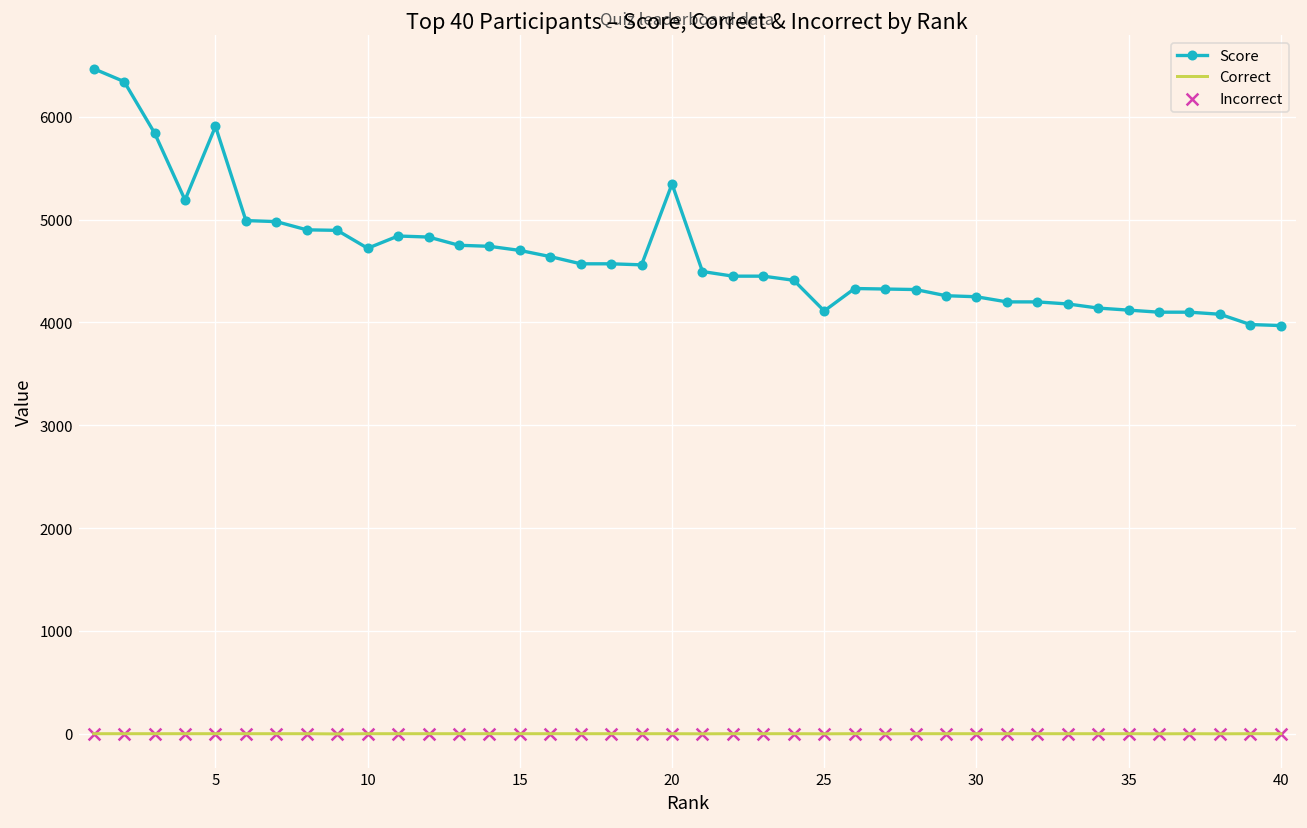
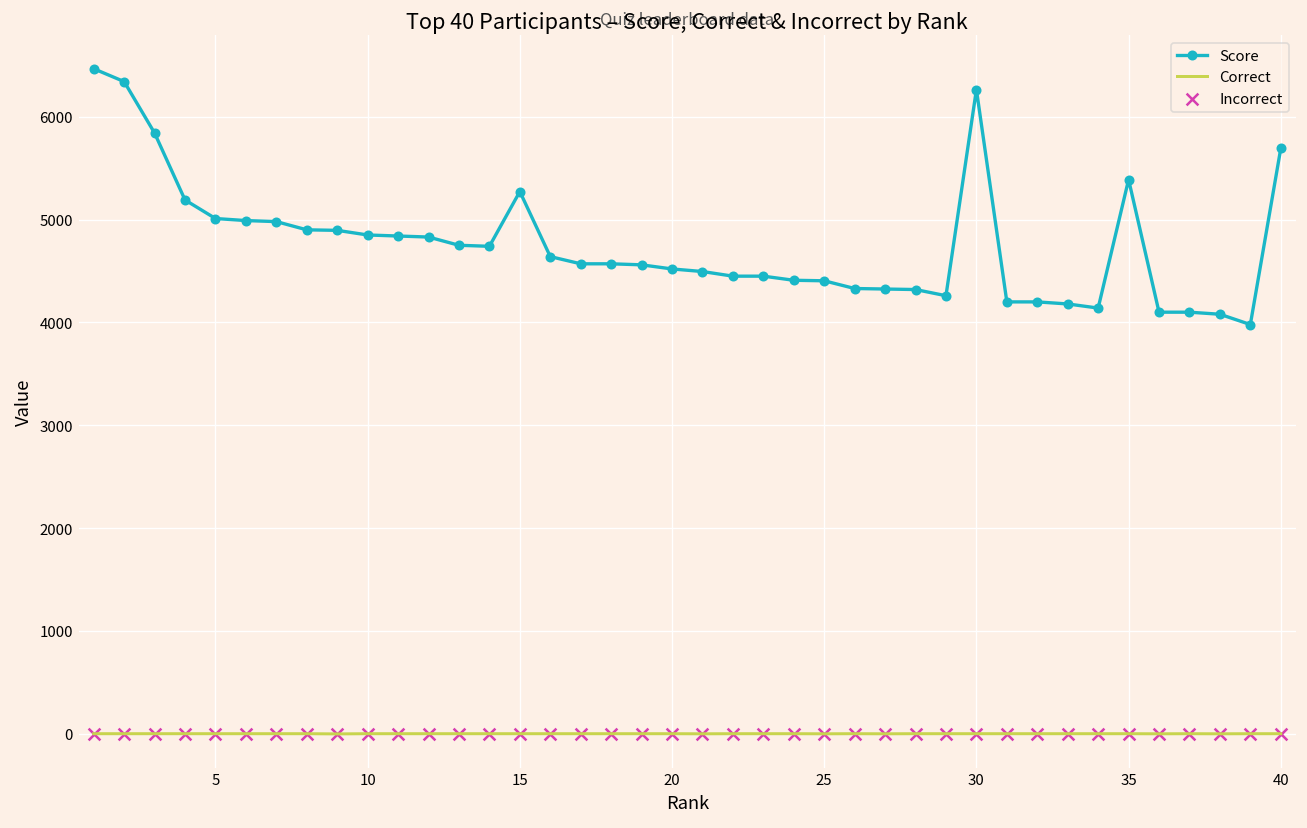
  {
    "Score": {
-     "5": 5900,
-     "10": 4700,
-     "15": 4700,
-     "20": 5300,
-     "25": 4100,
-     "30": 4300,
-     "35": 4100,
-     "40": 4000
+     "5": 5000,
+     "10": 4900,
+     "15": 5300,
+     "20": 4500,
+     "25": 4400,
+     "30": 6300,
+     "35": 5400,
+     "40": 5700
    },
    "Incorrect": {
      "5": 0,
      "10": 0,
      "15": 0,
      "20": 0,
      "25": 0,
      "30": 0,
      "35": 0,
      "40": 0
    }
  }
